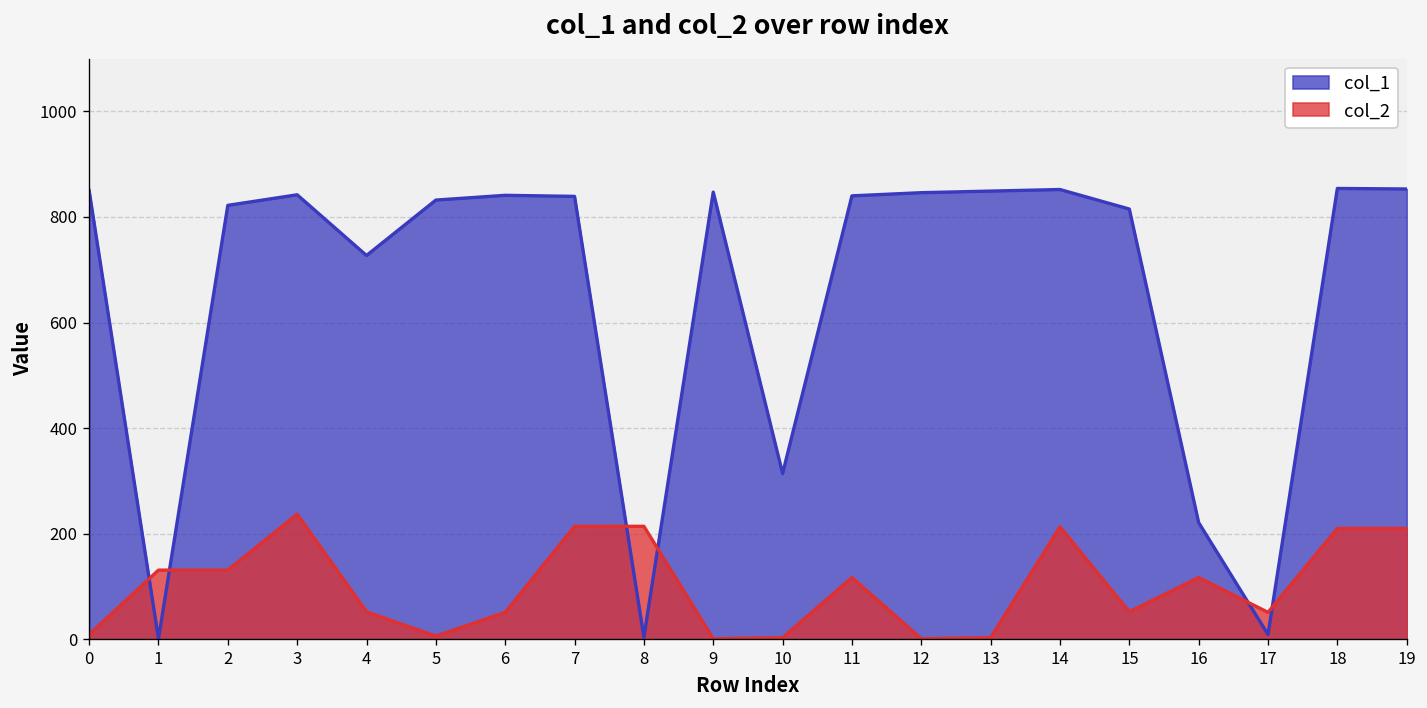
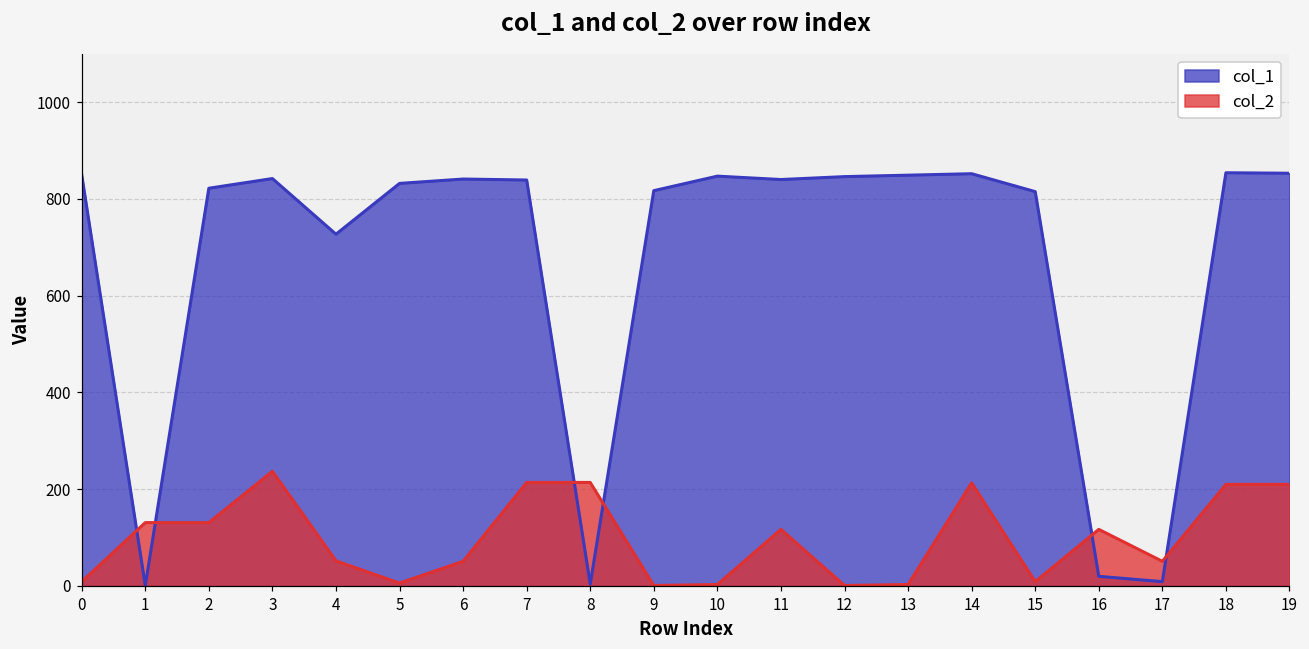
  {
    "col_1": {
      "0": 850,
      "1": 0,
      "2": 820,
      "3": 840,
      "4": 730,
      "5": 830,
      "6": 840,
      "7": 840,
      "8": 0,
-     "9": 850,
-     "10": 310,
+     "9": 820,
+     "10": 850,
      "11": 840,
      "12": 850,
      "13": 850,
      "14": 850,
      "15": 820,
-     "16": 220,
+     "16": 20,
      "17": 10,
      "18": 850,
      "19": 850
    },
    "col_2": {
      "0": 10,
      "1": 130,
      "2": 130,
      "3": 240,
      "4": 50,
      "5": 10,
      "6": 50,
      "7": 210,
      "8": 210,
      "9": 0,
      "10": 0,
      "11": 120,
      "12": 0,
      "13": 0,
      "14": 210,
-     "15": 50,
+     "15": 10,
      "16": 120,
      "17": 50,
      "18": 210,
      "19": 210
    }
  }
